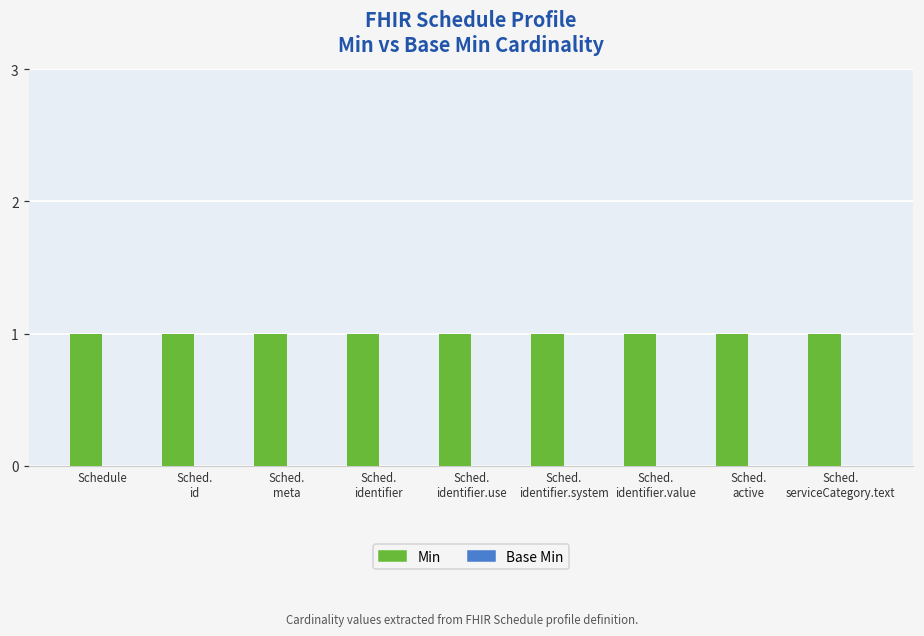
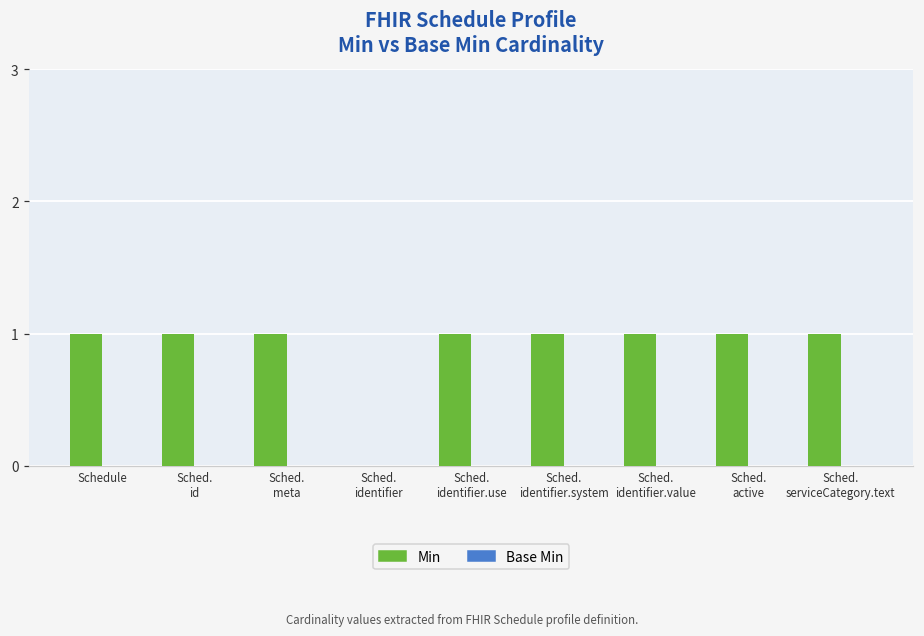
  {
    "Min": {
      "Schedule": 1,
      "Sched. id": 1,
      "Sched. meta": 1,
-     "Sched. identifier": 1,
+     "Sched. identifier": 0,
      "Sched. identifier.use": 1,
      "Sched. identifier.system": 1,
      "Sched. identifier.value": 1,
      "Sched. active": 1,
      "Sched. serviceCategory.text": 1
    },
    "Base Min": {
      "Schedule": 0,
      "Sched. id": 0,
      "Sched. meta": 0,
      "Sched. identifier": 0,
      "Sched. identifier.use": 0,
      "Sched. identifier.system": 0,
      "Sched. identifier.value": 0,
      "Sched. active": 0,
      "Sched. serviceCategory.text": 0
    }
  }
